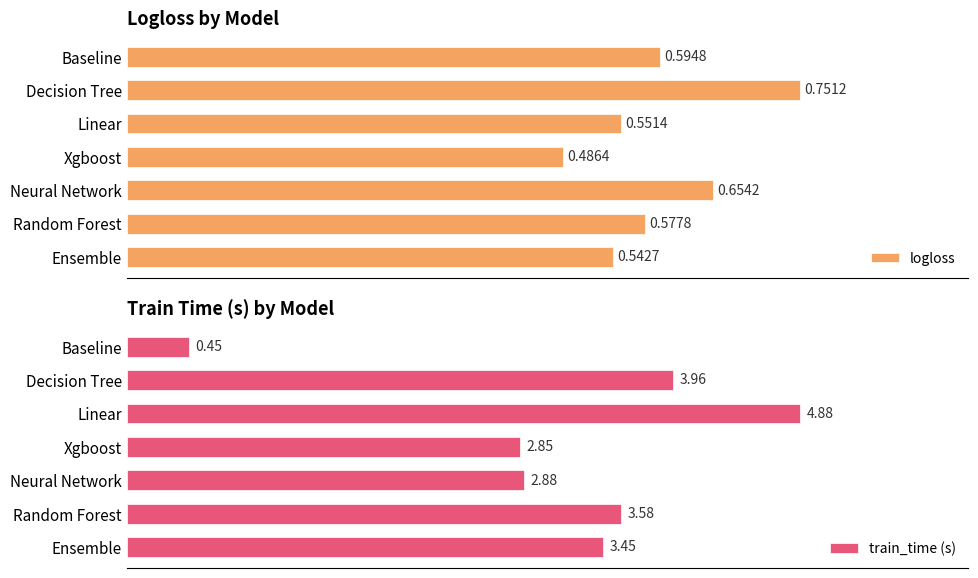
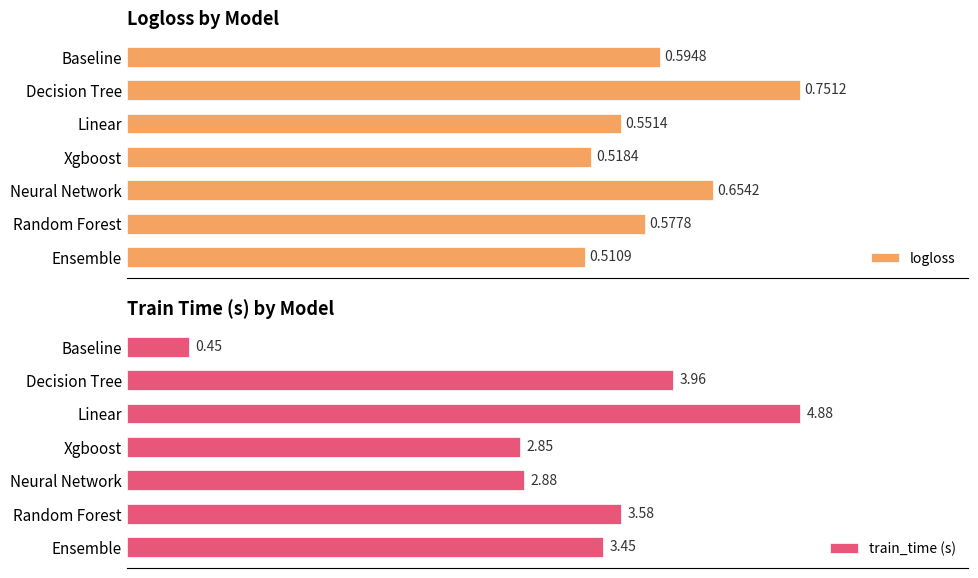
  {
    "Logloss by Model": {
      "Baseline": 0.5948,
      "Decision Tree": 0.7512,
      "Linear": 0.5514,
-     "Xgboost": 0.4864,
+     "Xgboost": 0.5184,
      "Neural Network": 0.6542,
      "Random Forest": 0.5778,
-     "Ensemble": 0.5427
+     "Ensemble": 0.5109
    },
    "Train Time (s) by Model": {
      "Baseline": 0.45,
      "Decision Tree": 3.96,
      "Linear": 4.88,
      "Xgboost": 2.85,
      "Neural Network": 2.88,
      "Random Forest": 3.58,
      "Ensemble": 3.45
    }
  }
